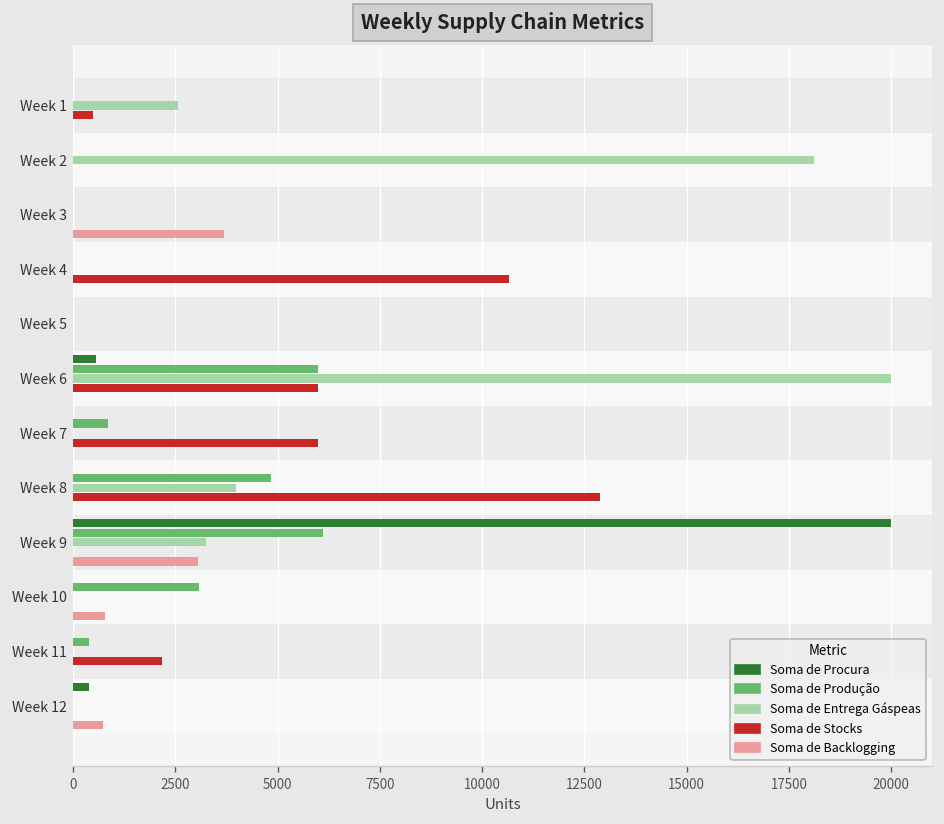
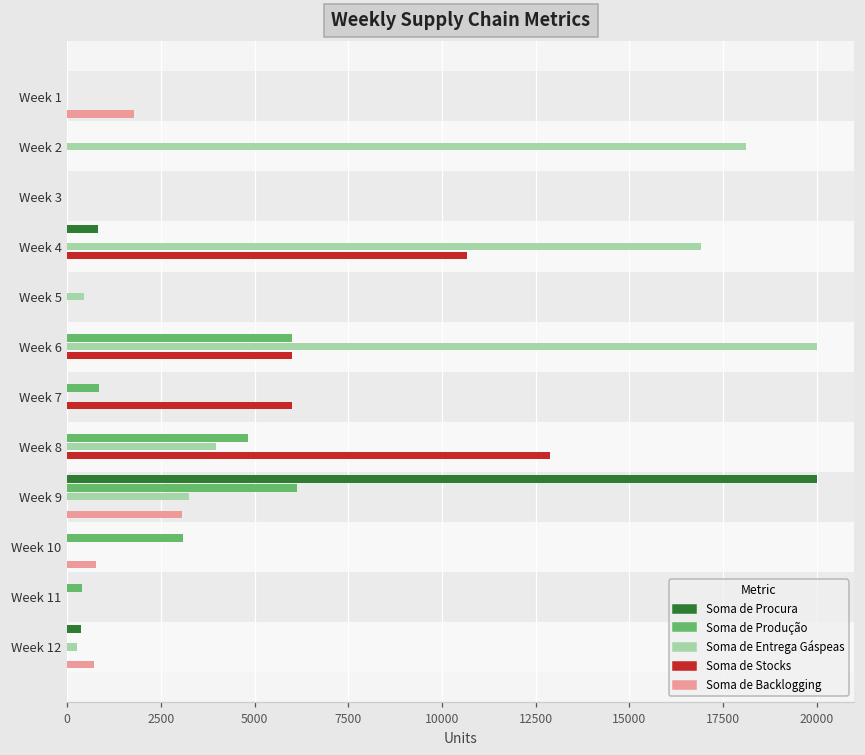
  {
    "Soma de Procura": {
      "Week 1": 0,
      "Week 2": 0,
      "Week 3": 0,
-     "Week 4": 0,
+     "Week 4": 800,
      "Week 5": 0,
-     "Week 6": 600,
+     "Week 6": 0,
      "Week 7": 0,
      "Week 8": 0,
      "Week 9": 20000,
      "Week 10": 0,
      "Week 11": 0,
      "Week 12": 400
    },
    "Soma de Produção": {
      "Week 1": 0,
      "Week 2": 0,
      "Week 3": 0,
      "Week 4": 0,
      "Week 5": 0,
      "Week 6": 6000,
      "Week 7": 900,
      "Week 8": 4800,
      "Week 9": 6100,
      "Week 10": 3100,
      "Week 11": 400,
      "Week 12": 0
    },
    "Soma de Entrega Gáspeas": {
-     "Week 1": 2600,
+     "Week 1": 0,
      "Week 2": 18100,
      "Week 3": 0,
-     "Week 4": 0,
-     "Week 5": 0,
+     "Week 4": 16900,
+     "Week 5": 400,
      "Week 6": 20000,
      "Week 7": 0,
      "Week 8": 4000,
      "Week 9": 3300,
      "Week 10": 0,
      "Week 11": 0,
-     "Week 12": 0
+     "Week 12": 300
    },
    "Soma de Stocks": {
-     "Week 1": 500,
+     "Week 1": 0,
      "Week 2": 0,
      "Week 3": 0,
      "Week 4": 10700,
      "Week 5": 0,
      "Week 6": 6000,
      "Week 7": 6000,
      "Week 8": 12900,
      "Week 9": 0,
      "Week 10": 0,
-     "Week 11": 2200,
+     "Week 11": 0,
      "Week 12": 0
    },
    "Soma de Backlogging": {
-     "Week 1": 0,
+     "Week 1": 1800,
      "Week 2": 0,
-     "Week 3": 3700,
+     "Week 3": 0,
      "Week 4": 0,
      "Week 5": 0,
      "Week 6": 0,
      "Week 7": 0,
      "Week 8": 0,
      "Week 9": 3100,
      "Week 10": 800,
      "Week 11": 0,
      "Week 12": 700
    }
  }
